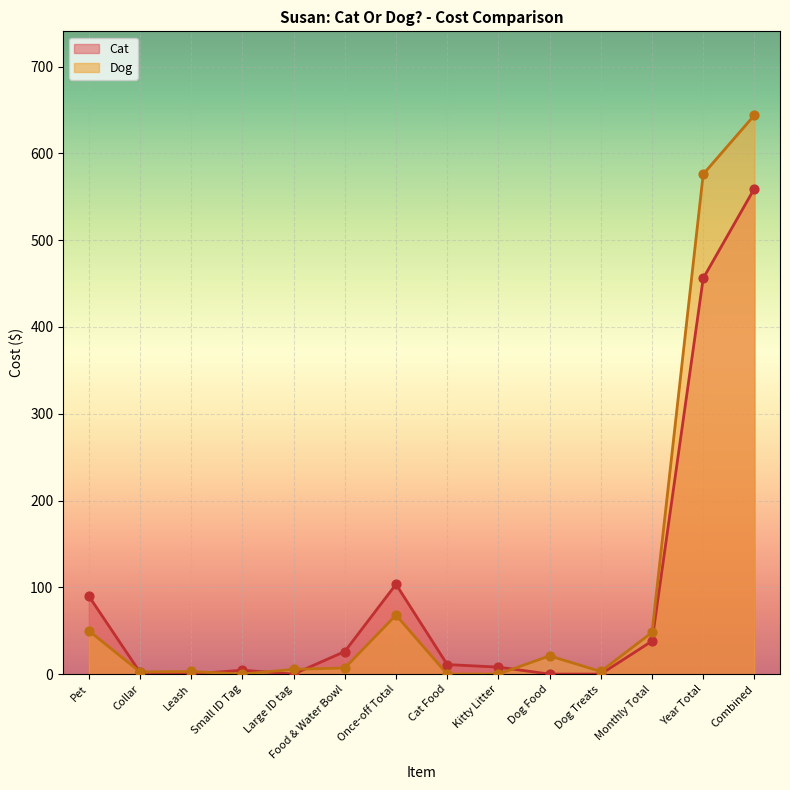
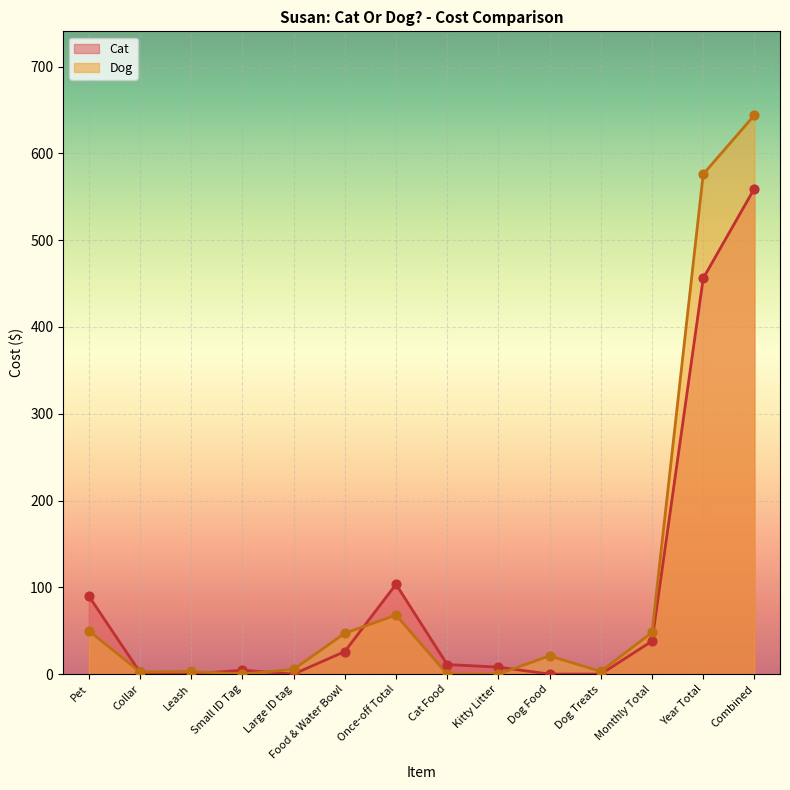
  {
    "Cat": {
      "Pet": 90,
      "Leash": 0,
      "Small ID Tag": 0,
      "Large ID tag": 0,
      "Food & Water Bowl": 30,
      "Once-off Total": 100,
      "Cat Food": 10,
      "Kitty Litter": 10,
      "Dog Food": 0,
      "Dog Treats": 0,
      "Monthly Total": 40,
      "Year Total": 460,
      "Combined": 560
    },
    "Dog": {
      "Pet": 50,
      "Leash": 0,
      "Small ID Tag": 0,
      "Large ID tag": 10,
-     "Food & Water Bowl": 10,
+     "Food & Water Bowl": 50,
      "Once-off Total": 70,
      "Cat Food": 0,
      "Kitty Litter": 0,
      "Dog Food": 20,
      "Dog Treats": 0,
      "Monthly Total": 50,
      "Year Total": 580,
      "Combined": 640
    }
  }
